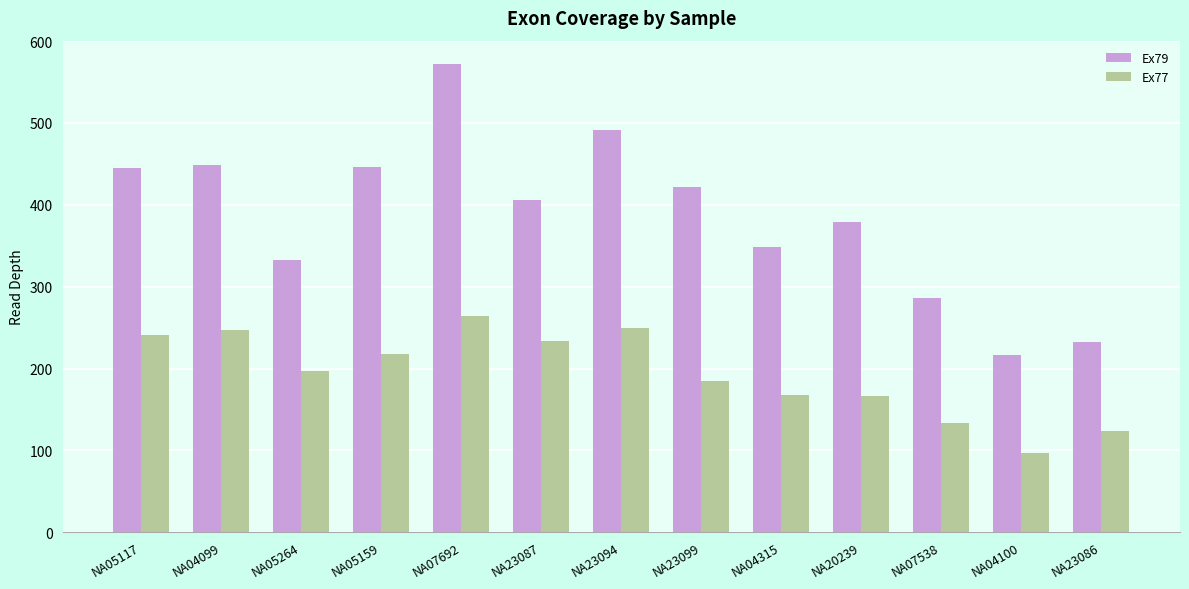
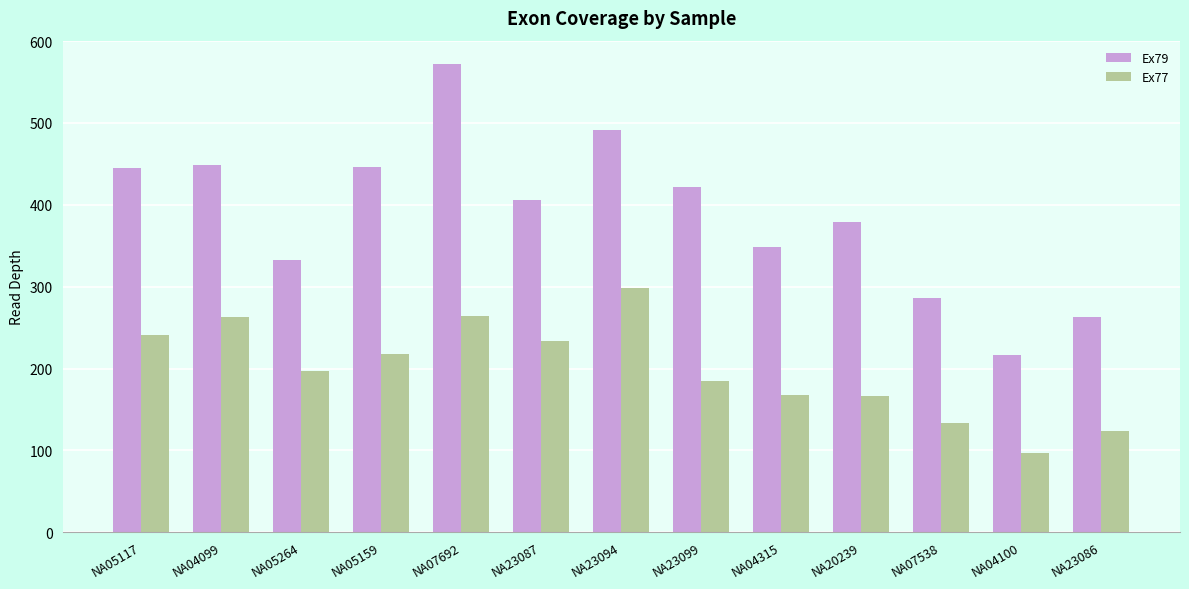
  {
    "Ex79": {
      "NA05117": 450,
      "NA04099": 450,
      "NA05264": 330,
      "NA05159": 450,
      "NA07692": 570,
      "NA23087": 410,
      "NA23094": 490,
      "NA23099": 420,
      "NA04315": 350,
      "NA20239": 380,
      "NA07538": 290,
      "NA04100": 220,
-     "NA23086": 230
+     "NA23086": 260
    },
    "Ex77": {
      "NA05117": 240,
-     "NA04099": 250,
+     "NA04099": 260,
      "NA05264": 200,
      "NA05159": 220,
      "NA07692": 260,
      "NA23087": 230,
-     "NA23094": 250,
+     "NA23094": 300,
      "NA23099": 190,
      "NA04315": 170,
      "NA20239": 170,
      "NA07538": 130,
      "NA04100": 100,
      "NA23086": 120
    }
  }
